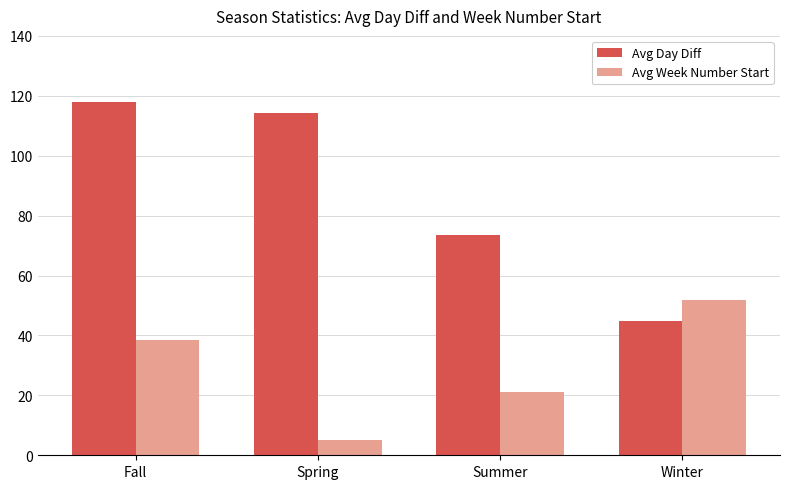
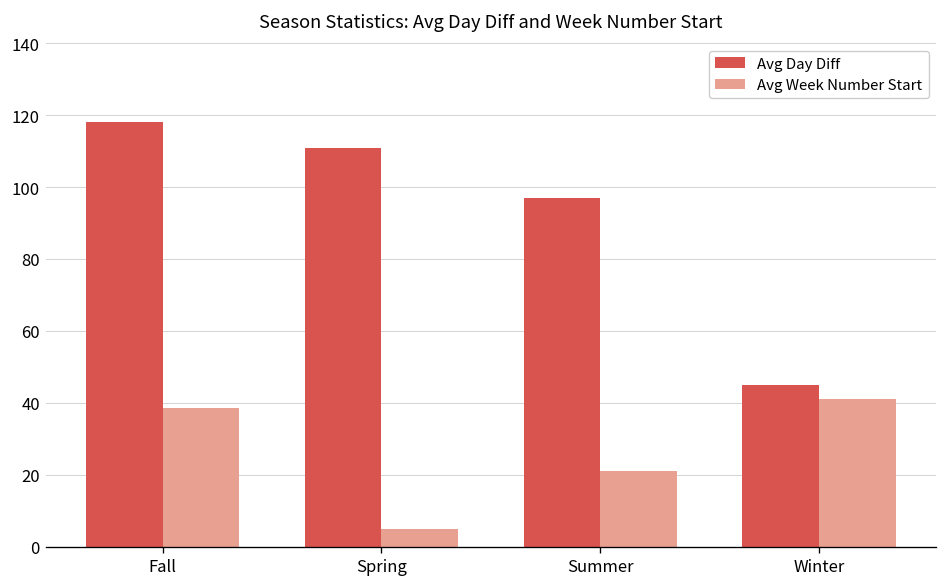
  {
    "Avg Day Diff": {
      "Fall": 118,
-     "Spring": 114,
-     "Summer": 74,
+     "Spring": 111,
+     "Summer": 97,
      "Winter": 45
    },
    "Avg Week Number Start": {
      "Fall": 39,
      "Spring": 5,
      "Summer": 21,
-     "Winter": 52
+     "Winter": 41
    }
  }
